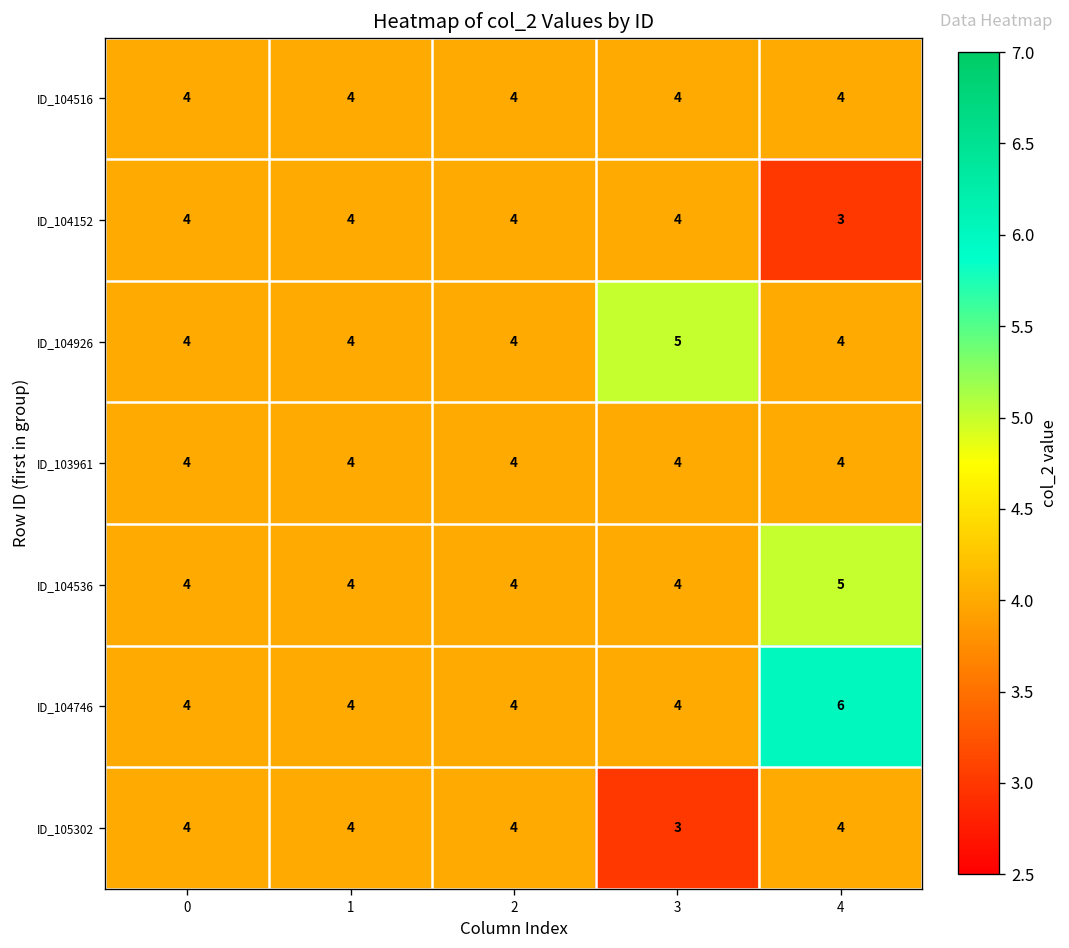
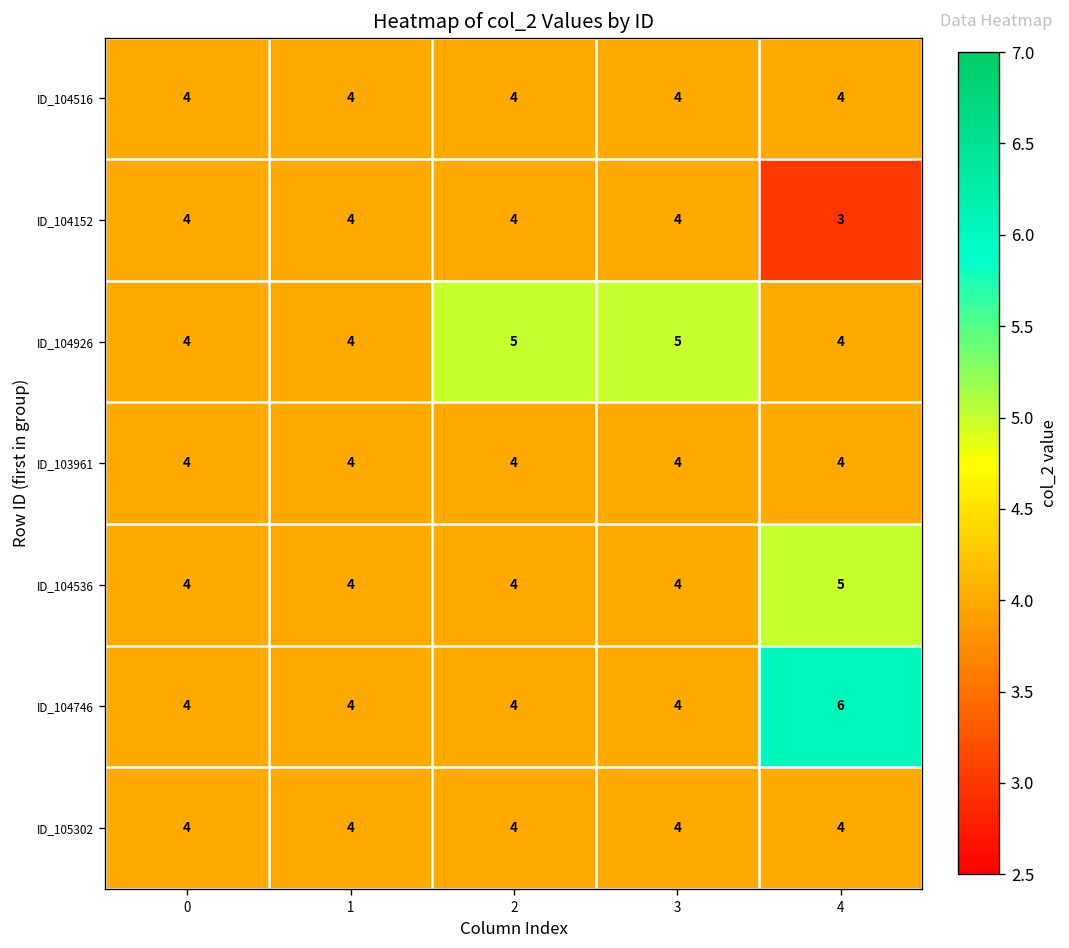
  {
    "ID_104516": {
      "0": 4,
      "1": 4,
      "2": 4,
      "3": 4,
      "4": 4
    },
    "ID_104152": {
      "0": 4,
      "1": 4,
      "2": 4,
      "3": 4,
      "4": 3
    },
    "ID_104926": {
      "0": 4,
      "1": 4,
-     "2": 4,
+     "2": 5,
      "3": 5,
      "4": 4
    },
    "ID_103961": {
      "0": 4,
      "1": 4,
      "2": 4,
      "3": 4,
      "4": 4
    },
    "ID_104536": {
      "0": 4,
      "1": 4,
      "2": 4,
      "3": 4,
      "4": 5
    },
    "ID_104746": {
      "0": 4,
      "1": 4,
      "2": 4,
      "3": 4,
      "4": 6
    },
    "ID_105302": {
      "0": 4,
      "1": 4,
      "2": 4,
-     "3": 3,
+     "3": 4,
      "4": 4
    }
  }
